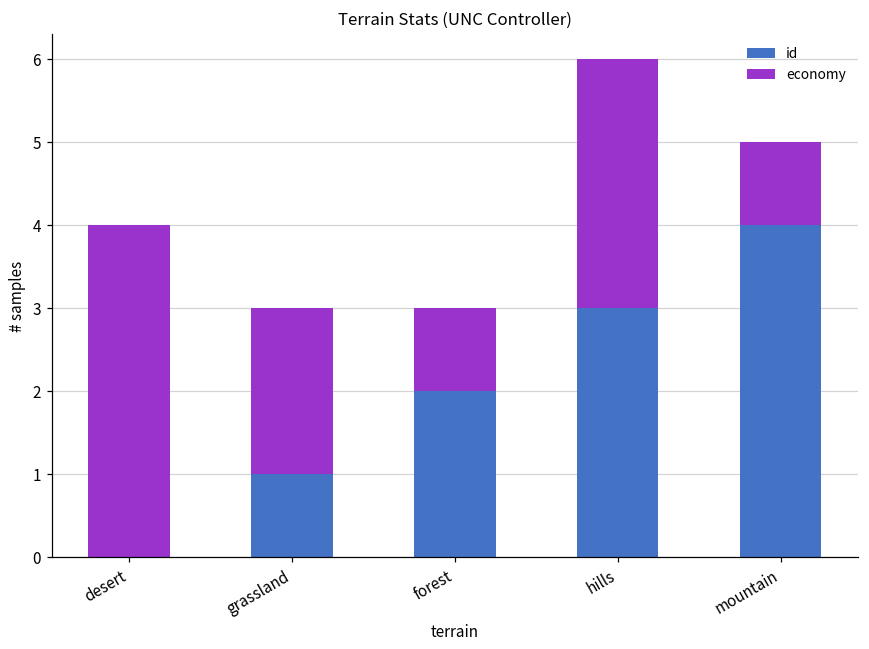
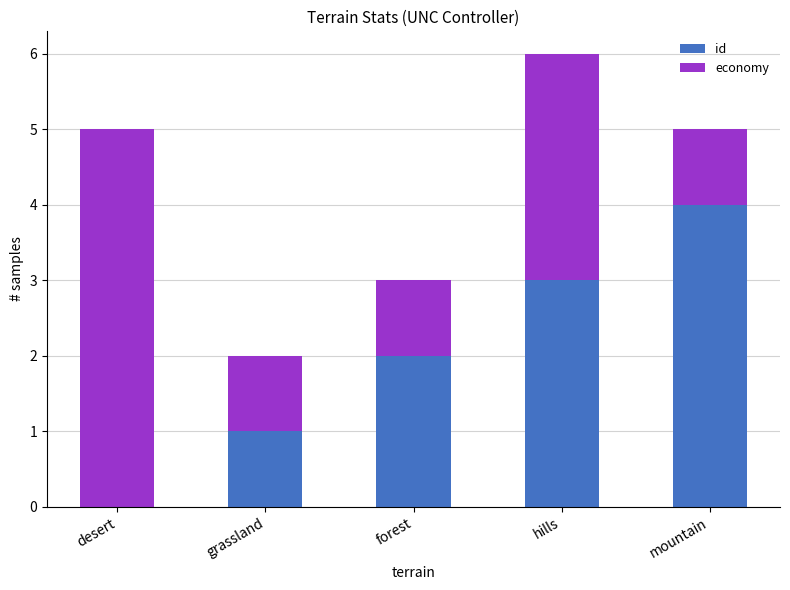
  {
    "id": {
      "desert": 0,
      "grassland": 1,
      "forest": 2,
      "hills": 3,
      "mountain": 4
    },
    "economy": {
-     "desert": 4,
-     "grassland": 2,
+     "desert": 5,
+     "grassland": 1,
      "forest": 1,
      "hills": 3,
      "mountain": 1
    }
  }
